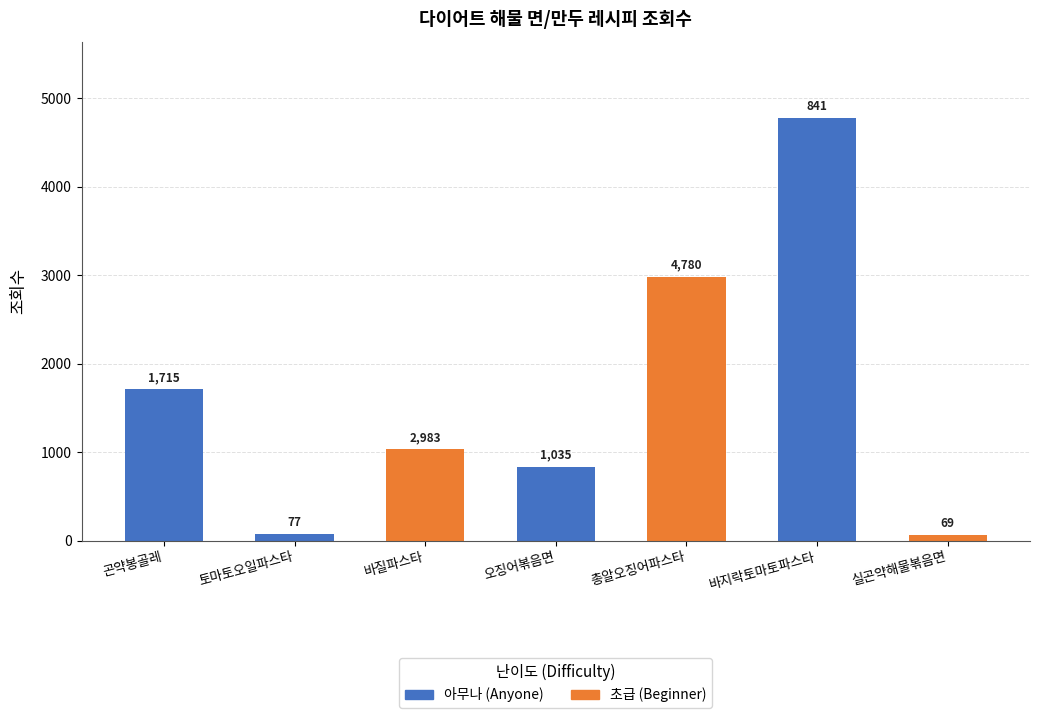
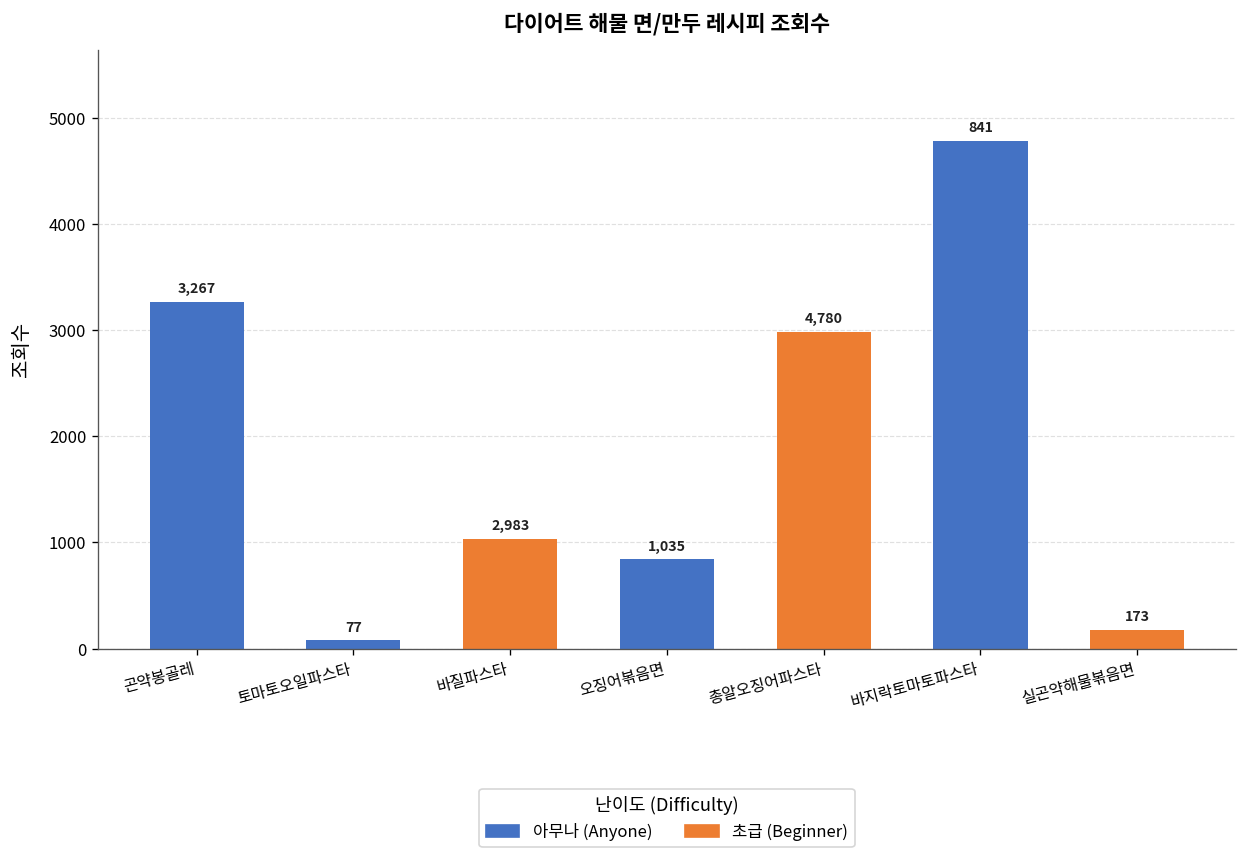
  {
    "아무나 (Anyone)": {
-     "곤약봉골레": "1,715",
+     "곤약봉골레": "3,267",
      "토마토오일파스타": "77"
    },
    "초급 (Beginner)": {
-     "실곤약해물볶음면": "69"
+     "실곤약해물볶음면": "173"
    }
  }
